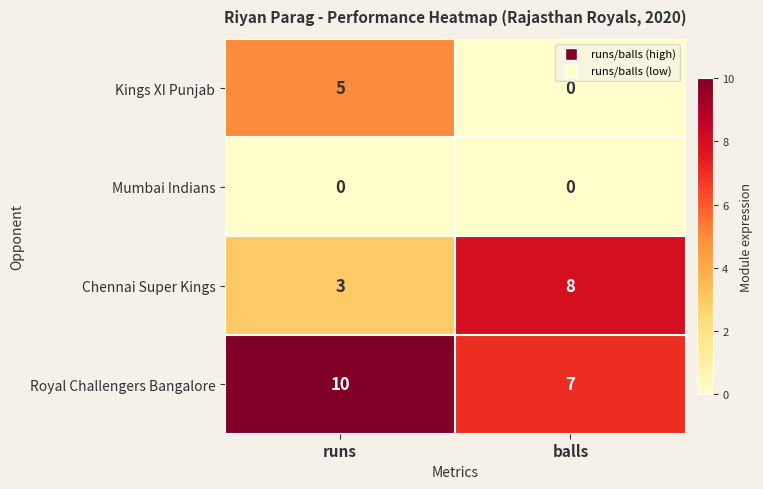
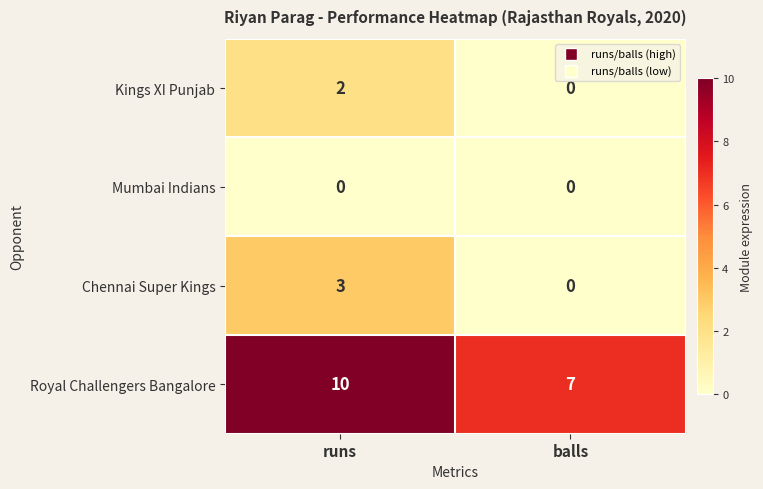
  {
    "Kings XI Punjab": {
-     "runs": 5
+     "runs": 2
    },
    "Mumbai Indians": {
      "runs": 0,
      "balls": 0
    },
    "Chennai Super Kings": {
      "runs": 3,
-     "balls": 8
+     "balls": 0
    },
    "Royal Challengers Bangalore": {
      "runs": 10,
      "balls": 7
    }
  }
